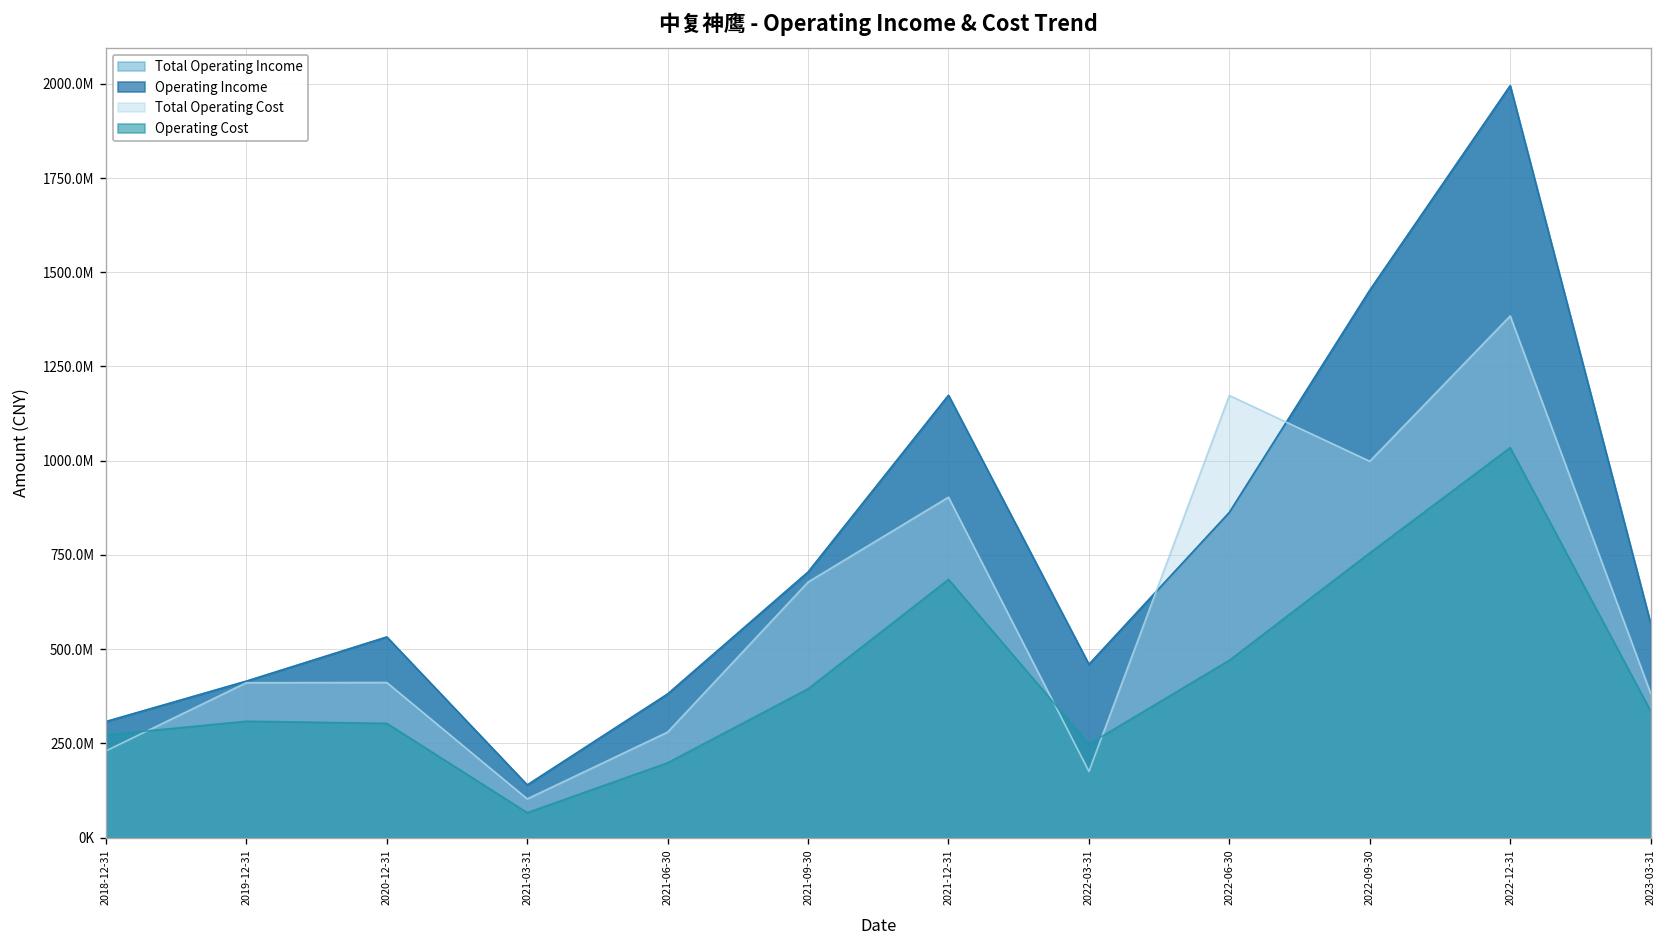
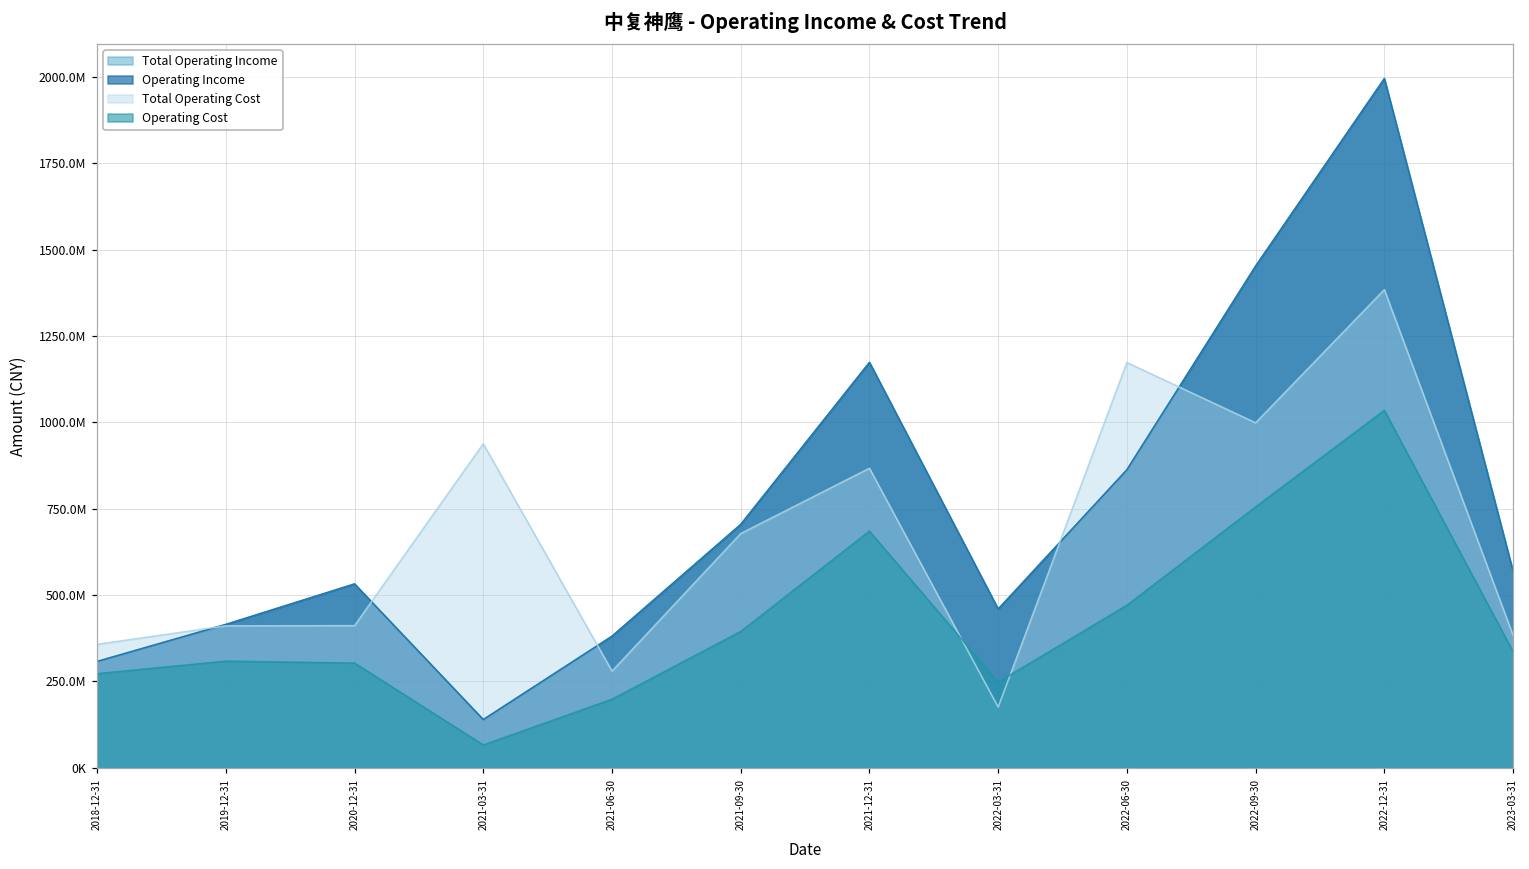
  {
    "Total Operating Cost": {
-     "2018-12-31": 230000000,
+     "2018-12-31": 360000000,
      "2020-12-31": 410000000,
-     "2021-03-31": 100000000,
+     "2021-03-31": 940000000,
      "2021-06-30": 280000000,
      "2021-09-30": 680000000,
-     "2021-12-31": 900000000,
+     "2021-12-31": 870000000,
      "2022-03-31": 180000000,
      "2022-06-30": 1170000000,
      "2022-09-30": 1000000000,
      "2022-12-31": 1380000000,
      "2023-03-31": 380000000
    }
  }
